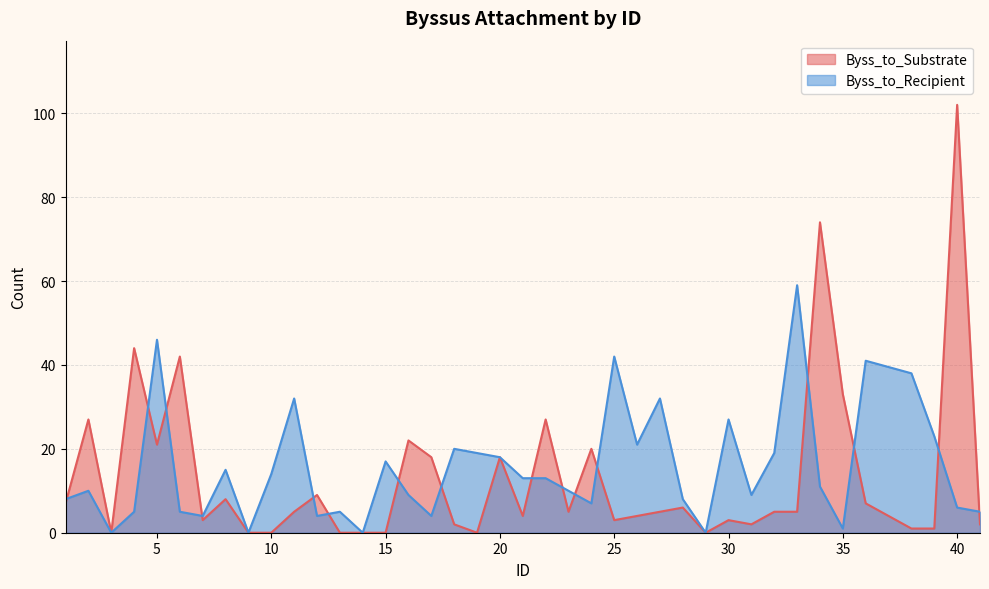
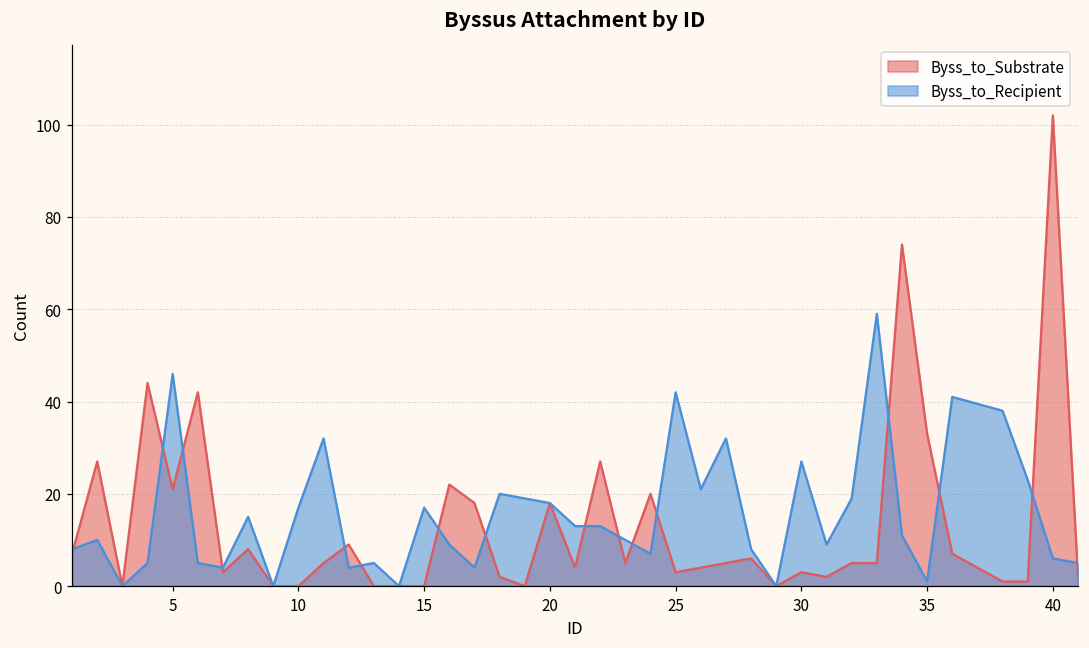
  {
    "Byss_to_Substrate": {
      "5": 21,
      "10": 0,
      "15": 0,
      "25": 3,
      "30": 3,
      "35": 33,
      "40": 102
    },
    "Byss_to_Recipient": {
      "5": 46,
-     "10": 14,
+     "10": 17,
      "15": 17,
      "25": 42,
      "30": 27,
      "35": 1,
      "40": 6
    }
  }
